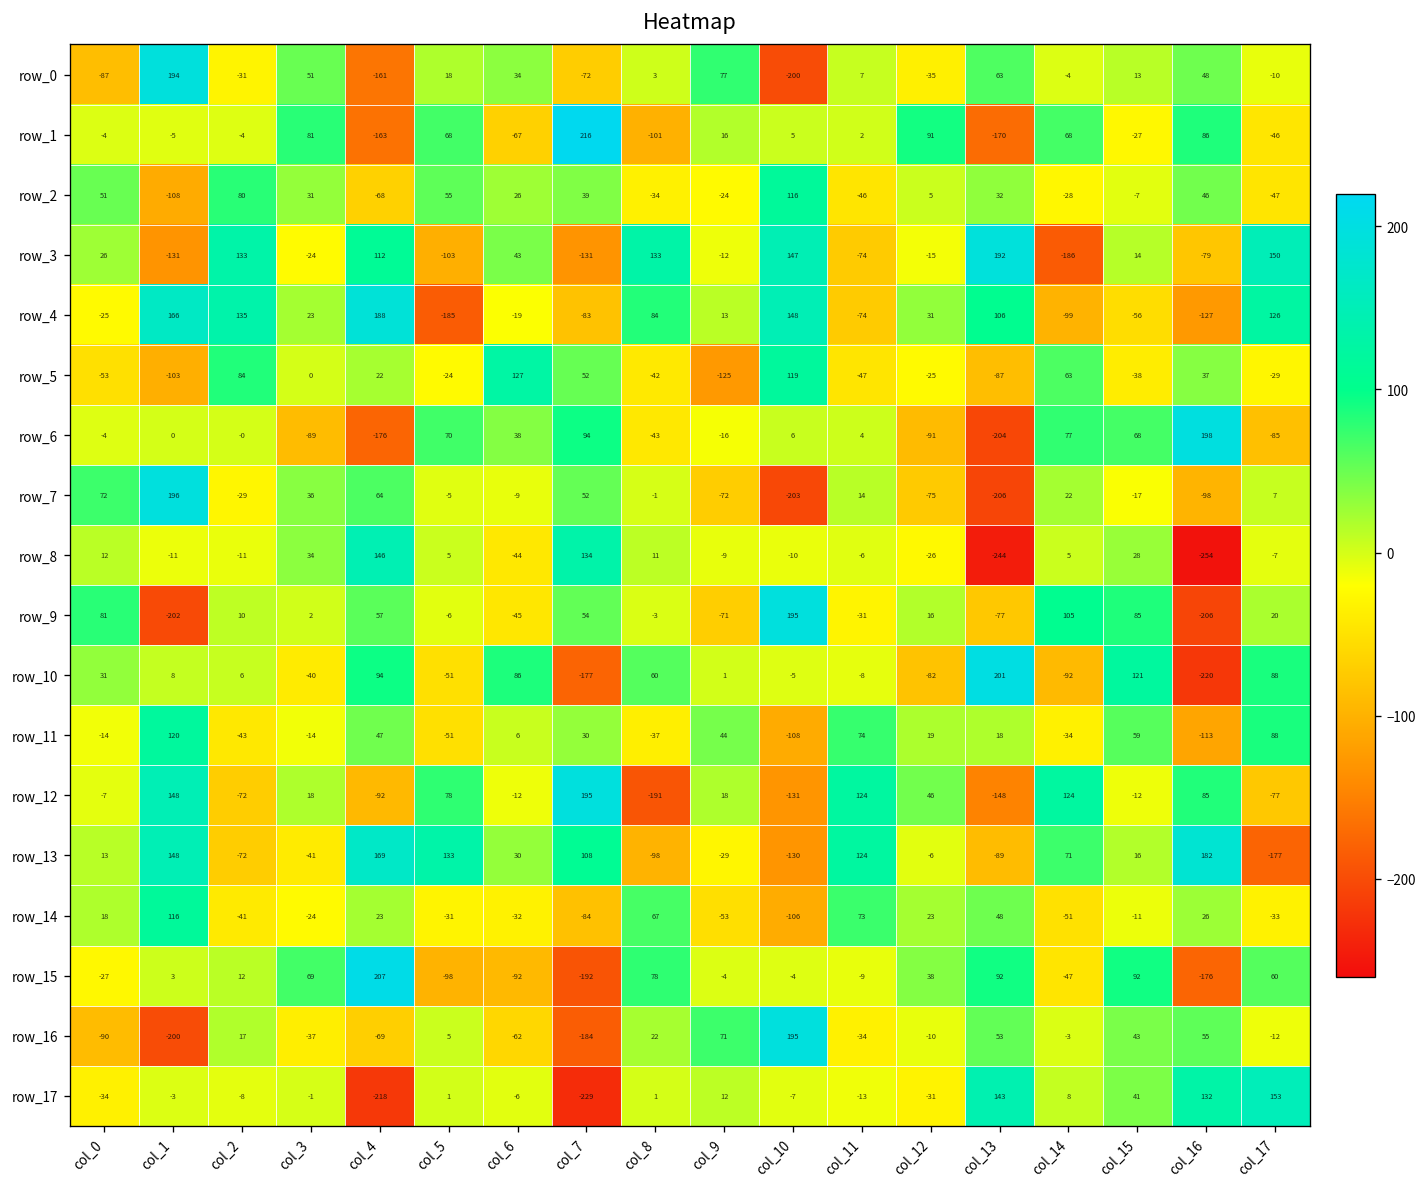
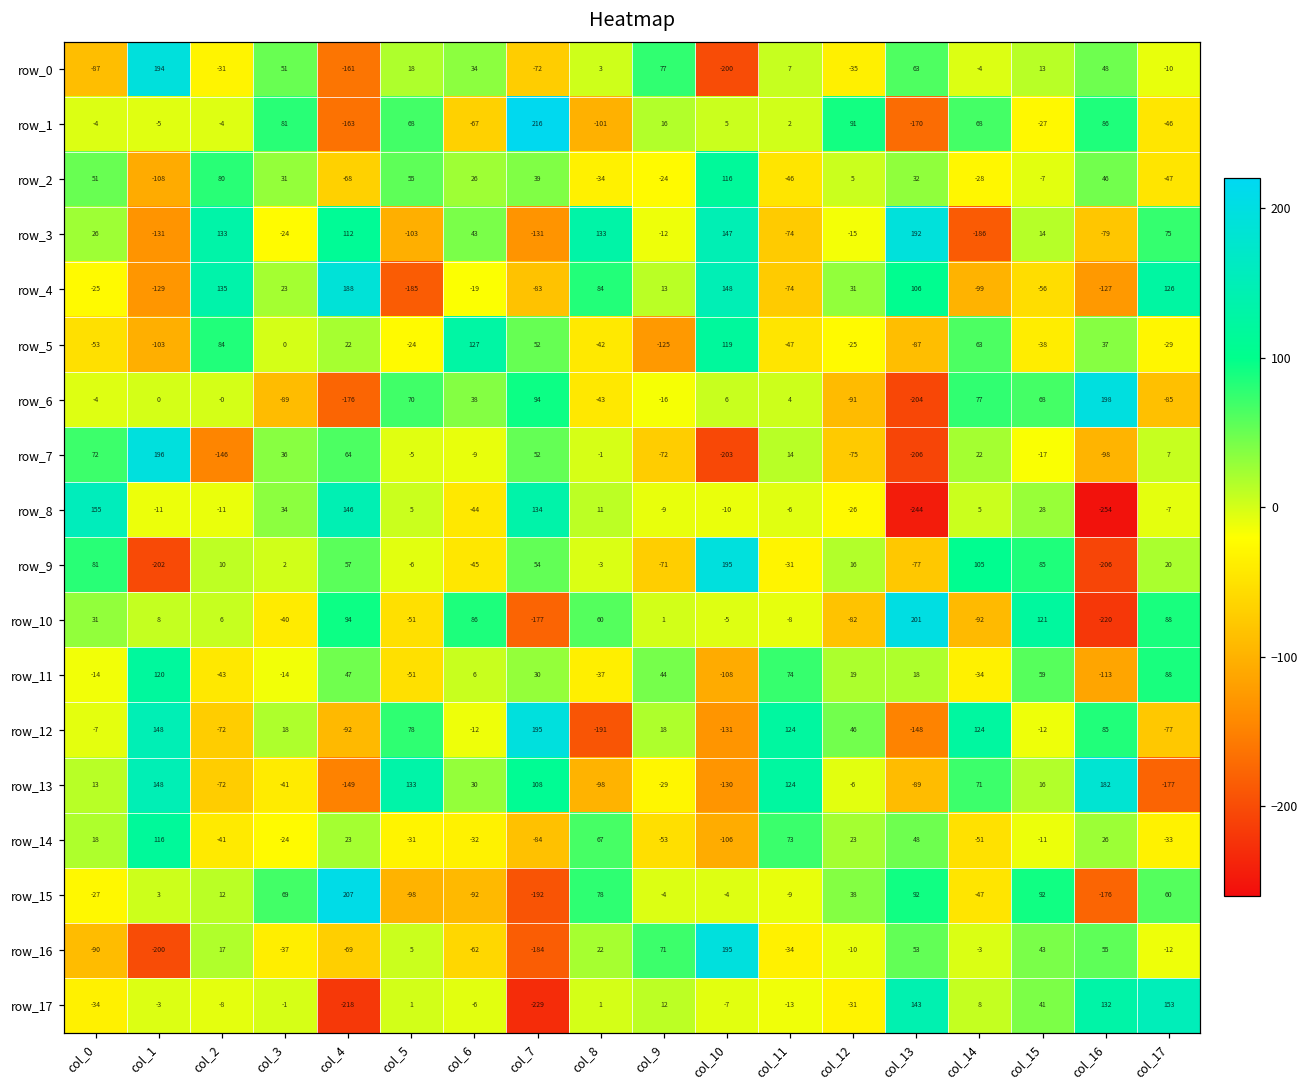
  {
    "row_3": {
      "col_0": 26,
      "col_1": -131,
      "col_2": 133,
      "col_3": -24,
      "col_4": 112,
      "col_5": -103,
      "col_6": 43,
      "col_7": -131,
      "col_8": 133,
      "col_9": -12,
      "col_10": 147,
      "col_11": -74,
      "col_12": -15,
      "col_13": 192,
      "col_14": -186,
      "col_15": 14,
      "col_16": -79,
-     "col_17": 150
+     "col_17": 75
    },
    "row_4": {
      "col_0": -25,
-     "col_1": 166,
+     "col_1": -129,
      "col_2": 135,
      "col_3": 23,
      "col_4": 188,
      "col_5": -185,
      "col_6": -19,
      "col_7": -83,
      "col_8": 84,
      "col_9": 13,
      "col_10": 148,
      "col_11": -74,
      "col_12": 31,
      "col_13": 106,
      "col_14": -99,
      "col_15": -56,
      "col_16": -127,
      "col_17": 126
    },
    "row_7": {
      "col_0": 72,
      "col_1": 196,
-     "col_2": -29,
+     "col_2": -146,
      "col_3": 36,
      "col_4": 64,
      "col_5": -5,
      "col_6": -9,
      "col_7": 52,
      "col_8": -1,
      "col_9": -72,
      "col_10": -203,
      "col_11": 14,
      "col_12": -75,
      "col_13": -206,
      "col_14": 22,
      "col_15": -17,
      "col_16": -98,
      "col_17": 7
    },
    "row_8": {
-     "col_0": 12,
+     "col_0": 155,
      "col_1": -11,
      "col_2": -11,
      "col_3": 34,
      "col_4": 146,
      "col_5": 5,
      "col_6": -44,
      "col_7": 134,
      "col_8": 11,
      "col_9": -9,
      "col_10": -10,
      "col_11": -6,
      "col_12": -26,
      "col_13": -244,
      "col_14": 5,
      "col_15": 28,
      "col_16": -254,
      "col_17": -7
    },
    "row_13": {
      "col_0": 13,
      "col_1": 148,
      "col_2": -72,
      "col_3": -41,
-     "col_4": 169,
+     "col_4": -149,
      "col_5": 133,
      "col_6": 30,
      "col_7": 108,
      "col_8": -98,
      "col_9": -29,
      "col_10": -130,
      "col_11": 124,
      "col_12": -6,
      "col_13": -89,
      "col_14": 71,
      "col_15": 16,
      "col_16": 182,
      "col_17": -177
    }
  }
